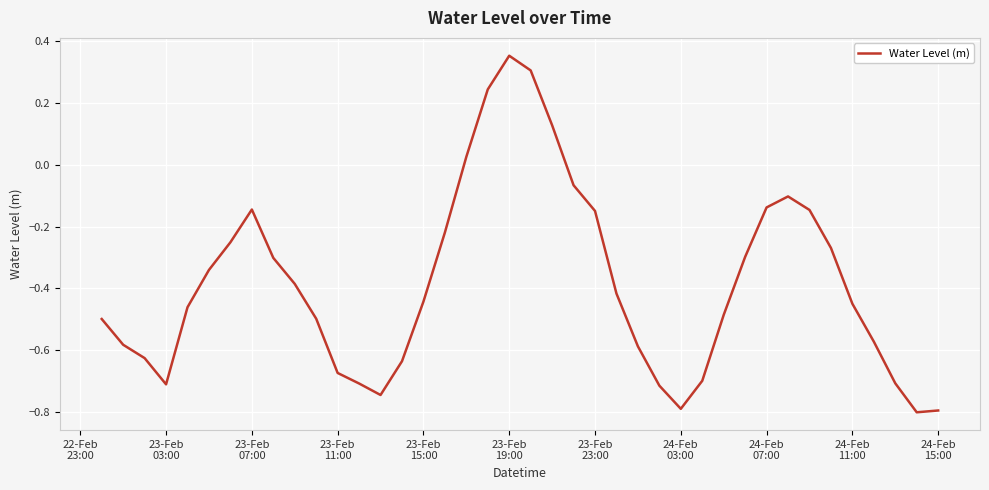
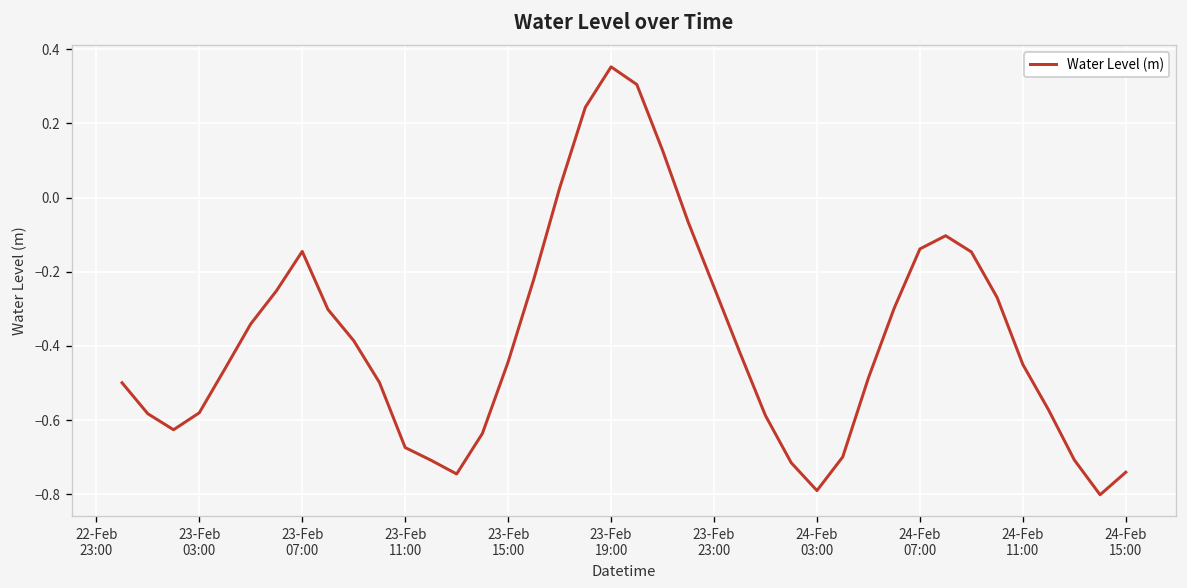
  {
-   "23-Feb 03:00": -0.71,
+   "23-Feb 03:00": -0.58,
    "23-Feb 07:00": -0.14,
    "23-Feb 11:00": -0.67,
    "23-Feb 15:00": -0.44,
    "23-Feb 19:00": 0.35,
-   "23-Feb 23:00": -0.15,
+   "23-Feb 23:00": -0.24,
    "24-Feb 03:00": -0.79,
    "24-Feb 07:00": -0.14,
    "24-Feb 11:00": -0.45,
-   "24-Feb 15:00": -0.80
+   "24-Feb 15:00": -0.74
  }
